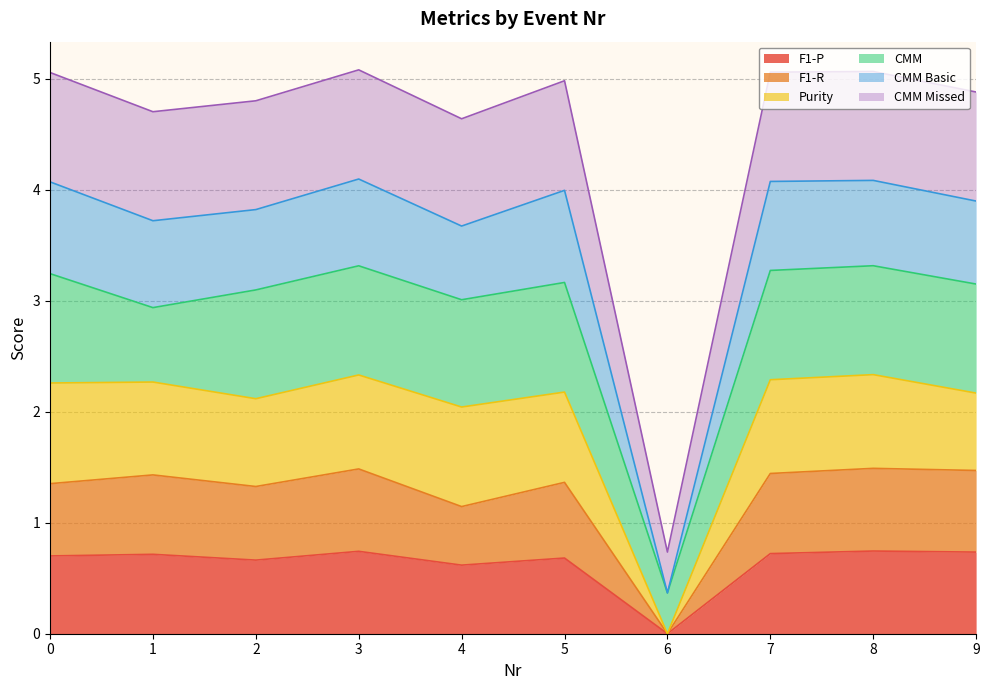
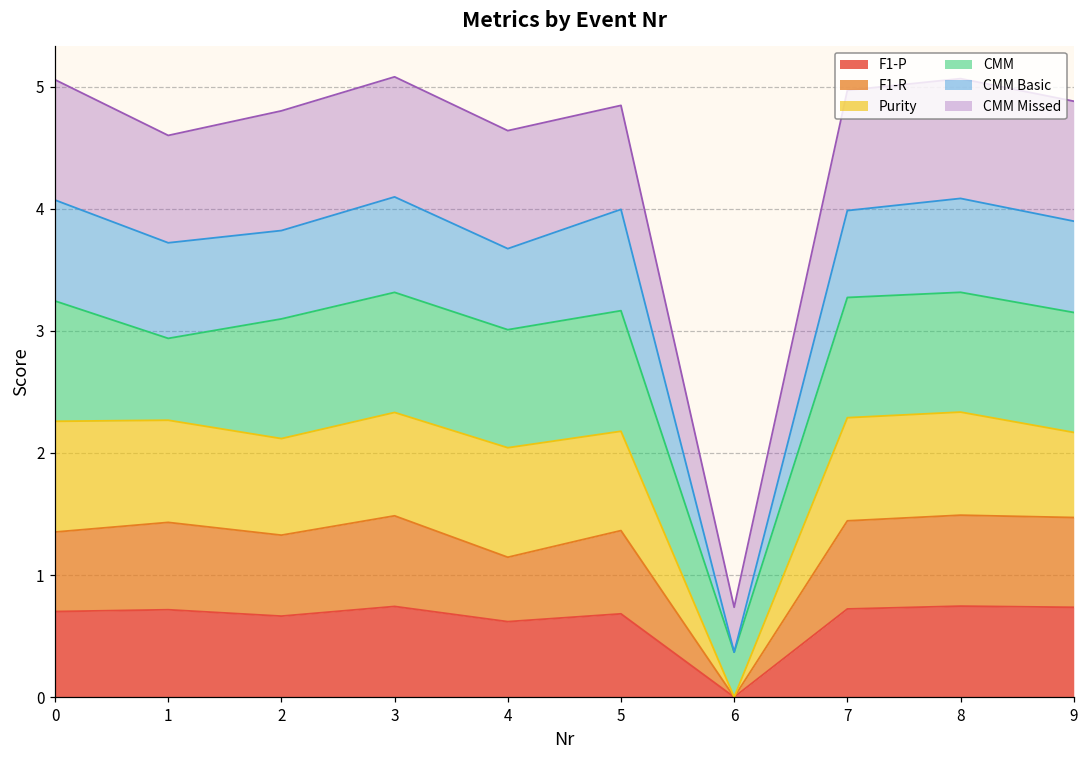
  {
    "Purity": {
      "0": 0.91,
      "1": 0.84,
      "2": 0.79,
      "3": 0.85,
      "4": 0.90,
      "5": 0.81,
      "7": 0.84,
      "8": 0.84,
      "9": 0.70
    },
    "CMM": {
      "0": 0.99,
      "1": 0.67,
      "2": 0.98,
      "3": 0.98,
      "4": 0.97,
      "5": 0.99,
      "7": 0.98,
      "8": 0.98,
      "9": 0.98
    },
    "CMM Basic": {
      "0": 0.83,
      "1": 0.78,
      "2": 0.72,
      "3": 0.78,
      "4": 0.66,
      "5": 0.83,
-     "7": 0.80,
+     "7": 0.71,
      "8": 0.77,
      "9": 0.75
    },
    "CMM Missed": {
      "0": 0.99,
-     "1": 0.98,
+     "1": 0.88,
      "2": 0.98,
      "3": 0.98,
      "4": 0.97,
-     "5": 0.99,
+     "5": 0.85,
      "6": 0.37,
      "9": 0.98
    }
  }
